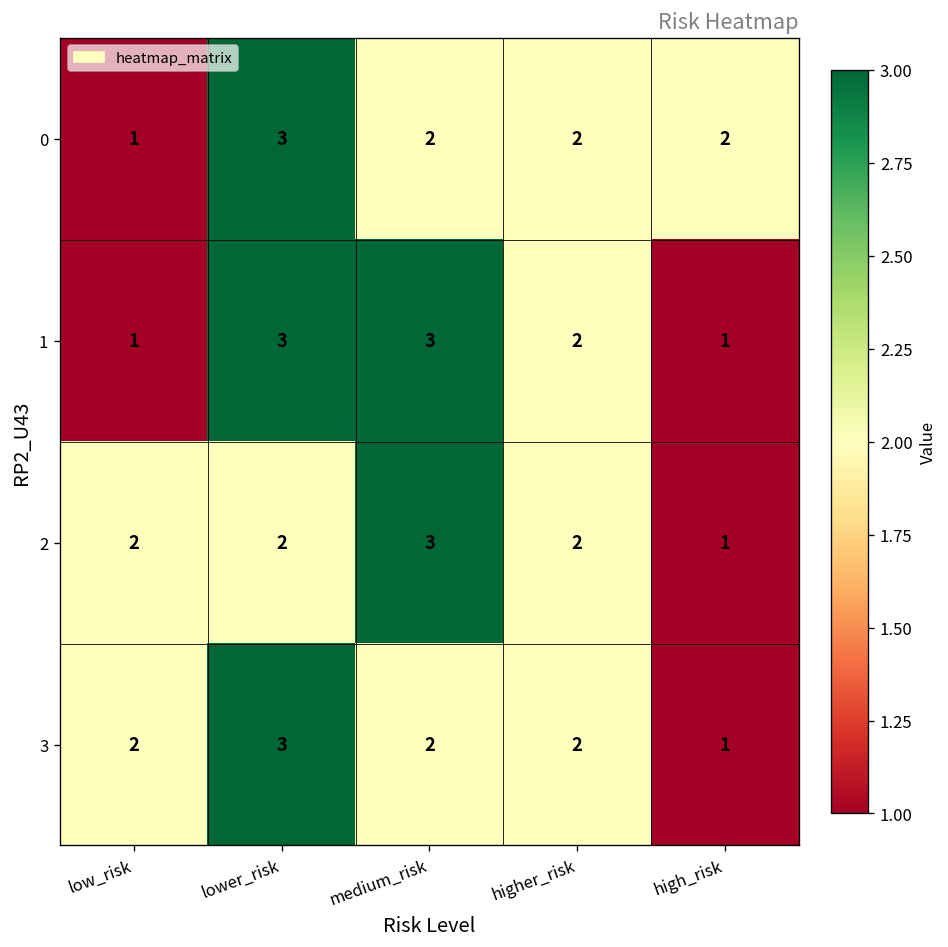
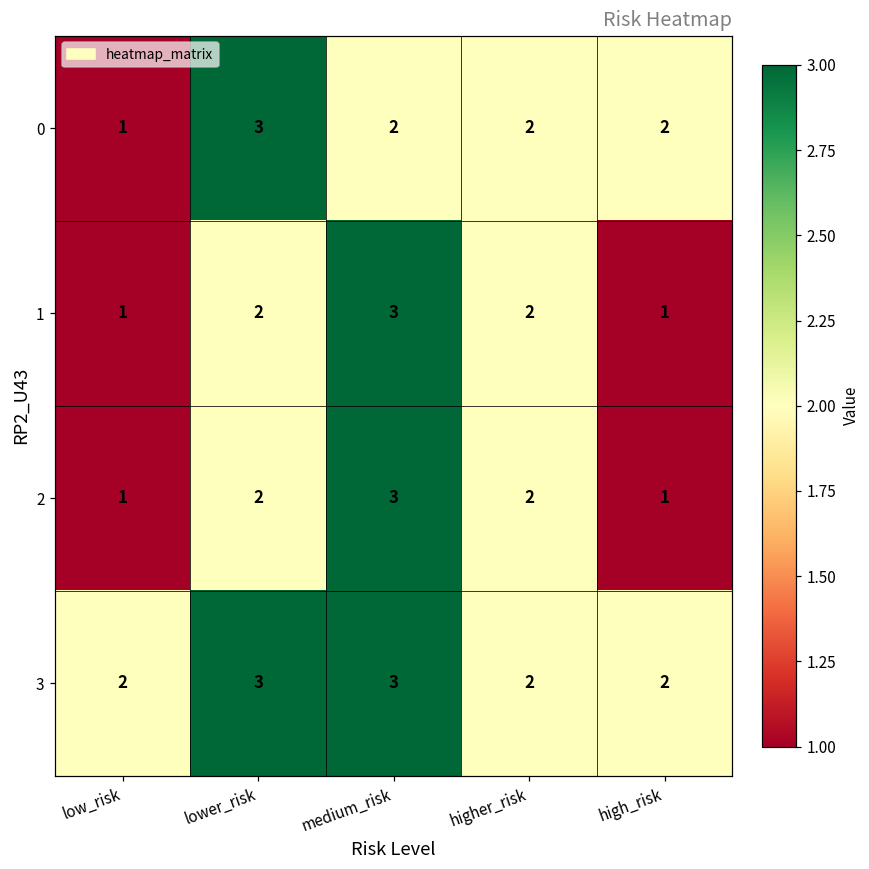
  {
    "0": {
      "low_risk": 1,
      "lower_risk": 3,
      "medium_risk": 2,
      "higher_risk": 2,
      "high_risk": 2
    },
    "1": {
      "low_risk": 1,
-     "lower_risk": 3,
+     "lower_risk": 2,
      "medium_risk": 3,
      "higher_risk": 2,
      "high_risk": 1
    },
    "2": {
-     "low_risk": 2,
+     "low_risk": 1,
      "lower_risk": 2,
      "medium_risk": 3,
      "higher_risk": 2,
      "high_risk": 1
    },
    "3": {
      "low_risk": 2,
      "lower_risk": 3,
-     "medium_risk": 2,
+     "medium_risk": 3,
      "higher_risk": 2,
-     "high_risk": 1
+     "high_risk": 2
    }
  }
